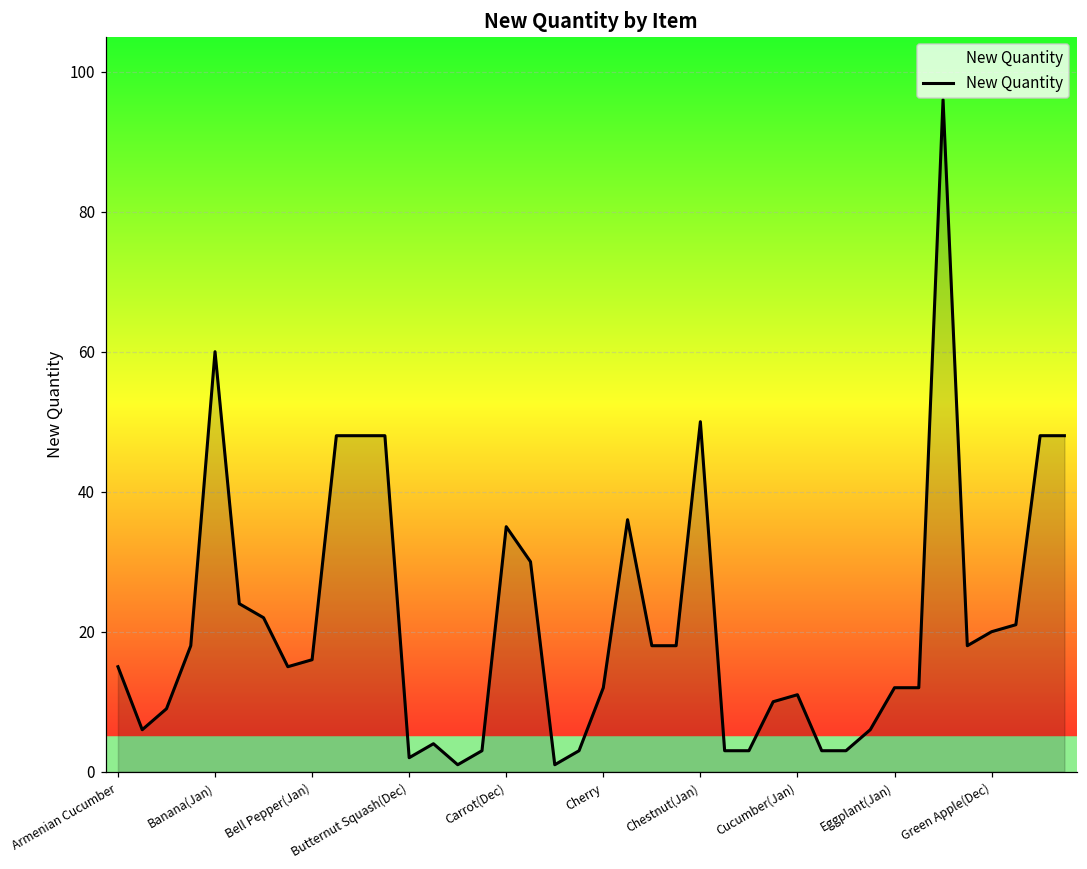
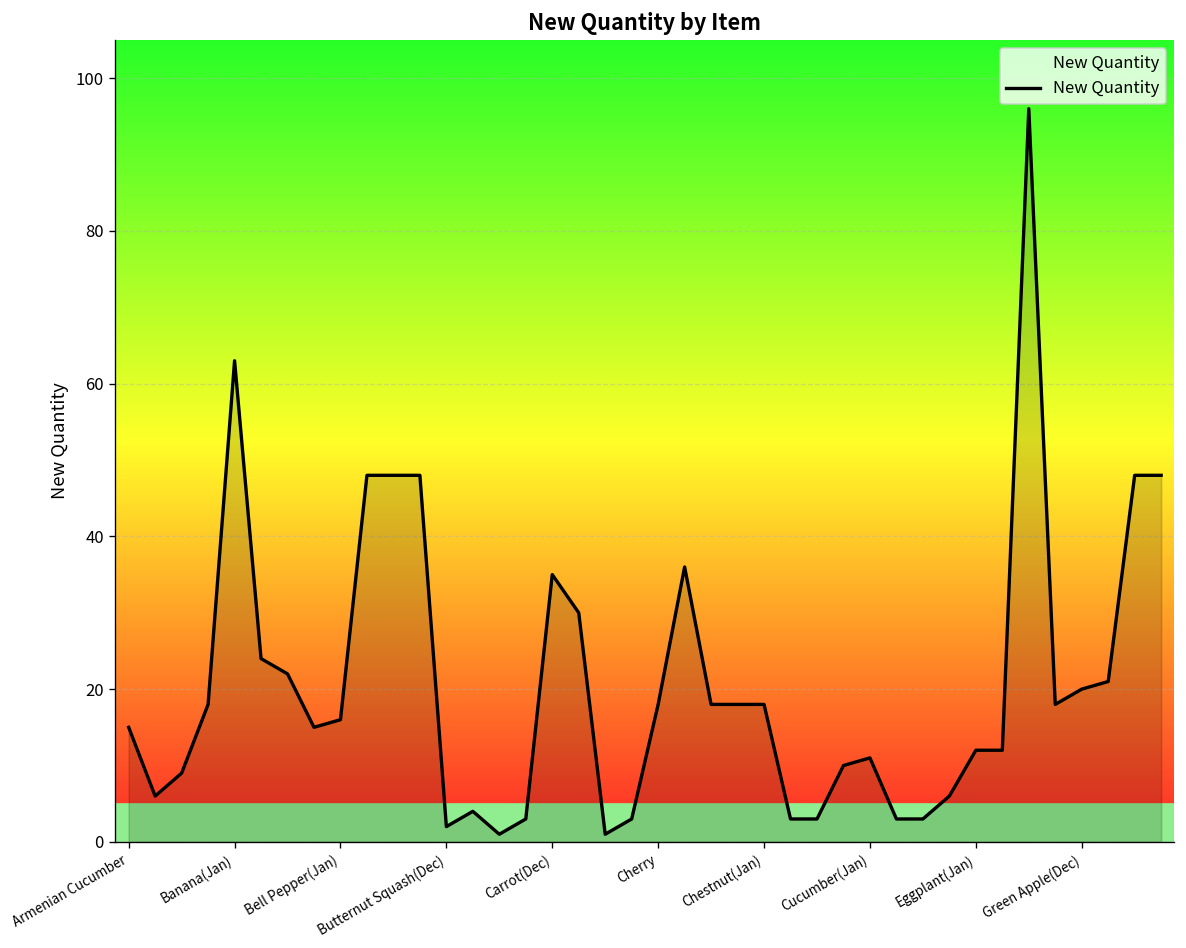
  {
    "Armenian Cucumber": 15,
-   "Banana(Jan)": 60,
+   "Banana(Jan)": 63,
    "Bell Pepper(Jan)": 16,
    "Carrot(Dec)": 35,
-   "Cherry": 12,
-   "Chestnut(Jan)": 50,
+   "Cherry": 18,
+   "Chestnut(Jan)": 18,
    "Cucumber(Jan)": 11,
    "Eggplant(Jan)": 12,
    "Green Apple(Dec)": 20
  }
